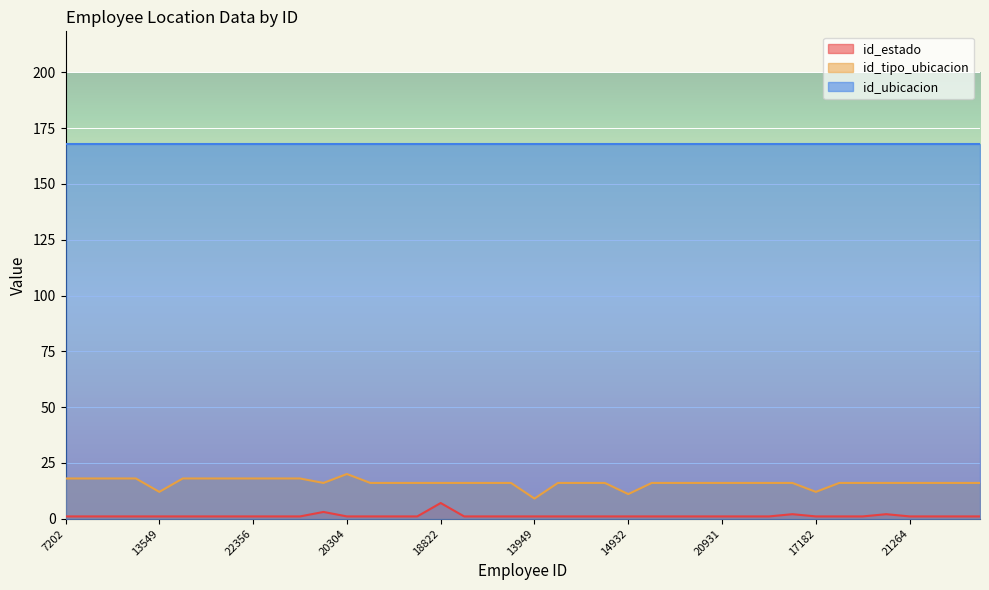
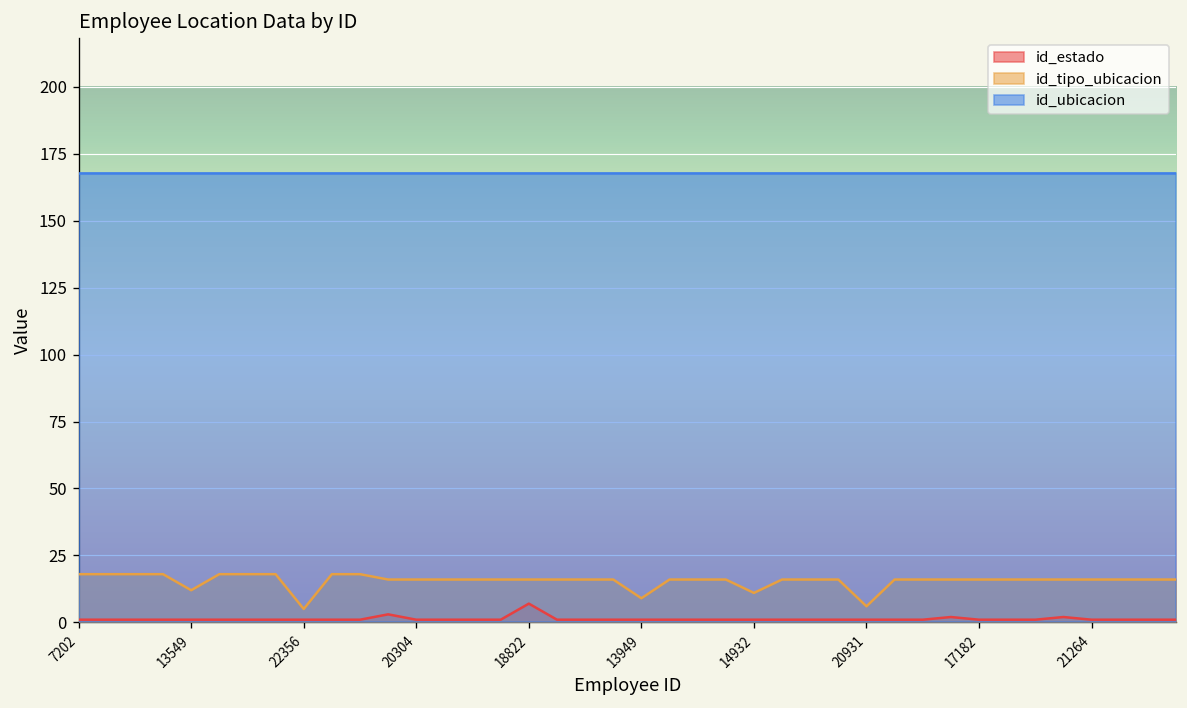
  {
    "id_estado": {
      "7202": 1,
      "13549": 1,
      "22356": 1,
      "20304": 1,
      "18822": 7,
      "13949": 1,
      "14932": 1,
      "20931": 1,
      "17182": 1,
      "21264": 1
    },
    "id_tipo_ubicacion": {
      "7202": 18,
      "13549": 12,
-     "22356": 18,
-     "20304": 20,
+     "22356": 5,
+     "20304": 16,
      "18822": 16,
      "13949": 9,
      "14932": 11,
-     "20931": 16,
-     "17182": 12,
+     "20931": 6,
+     "17182": 16,
      "21264": 16
    },
    "id_ubicacion": {
      "7202": 168,
      "13549": 168,
      "22356": 168,
      "20304": 168,
      "18822": 168,
      "13949": 168,
      "14932": 168,
      "20931": 168,
      "17182": 168,
      "21264": 168
    }
  }
